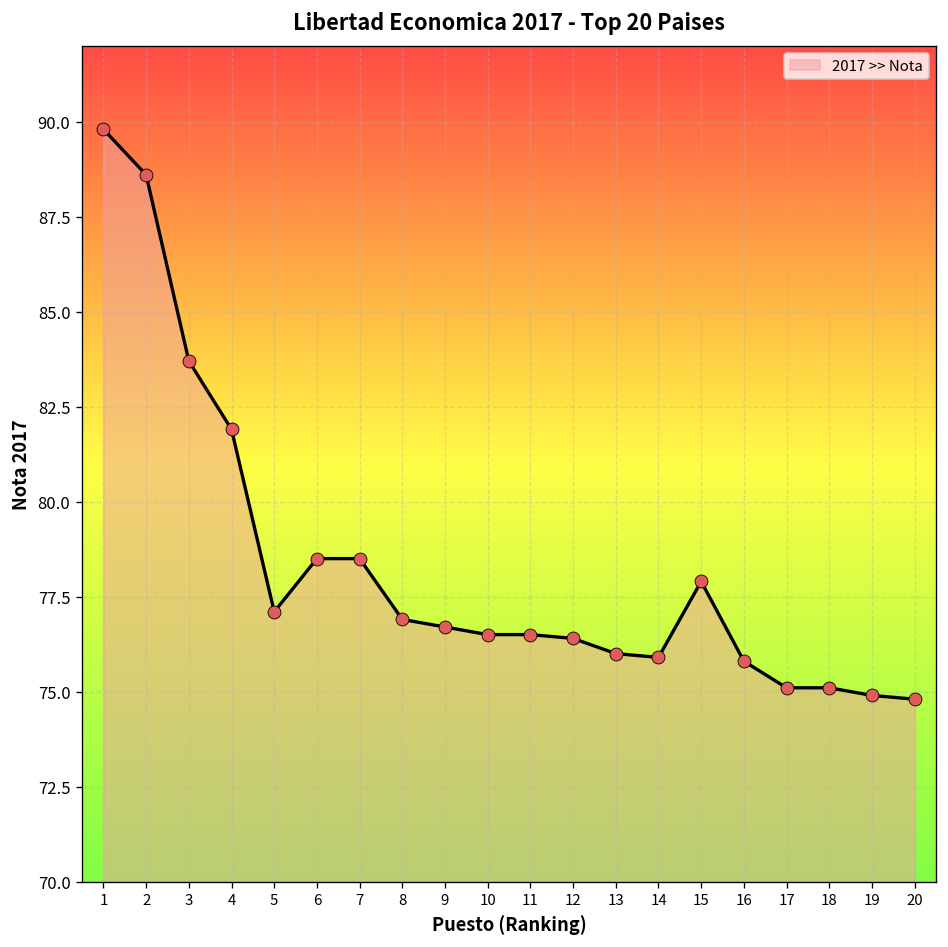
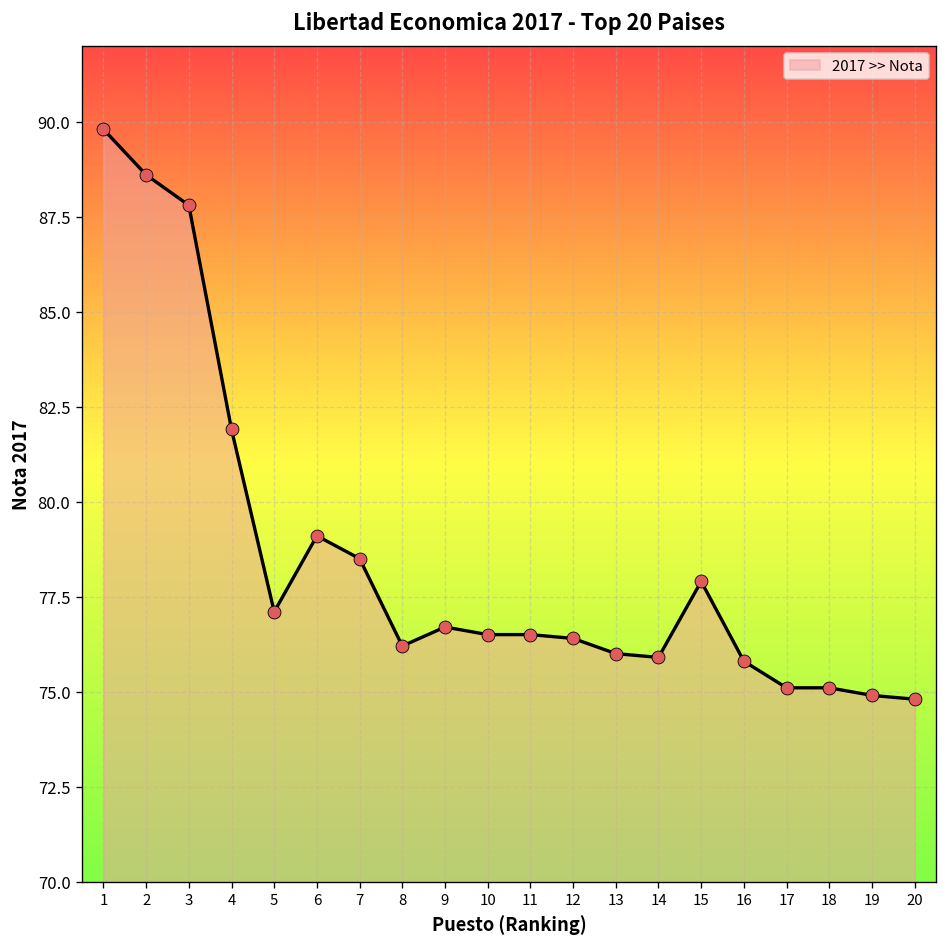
  {
    "1": 89.8,
    "2": 88.6,
-   "3": 83.7,
+   "3": 87.8,
    "4": 81.9,
    "5": 77.1,
-   "6": 78.5,
+   "6": 79.1,
    "7": 78.5,
-   "8": 76.9,
+   "8": 76.2,
    "9": 76.7,
    "10": 76.5,
    "11": 76.5,
    "12": 76.4,
    "13": 76.0,
    "14": 75.9,
    "15": 77.9,
    "16": 75.8,
    "17": 75.1,
    "18": 75.1,
    "19": 74.9,
    "20": 74.8
  }
